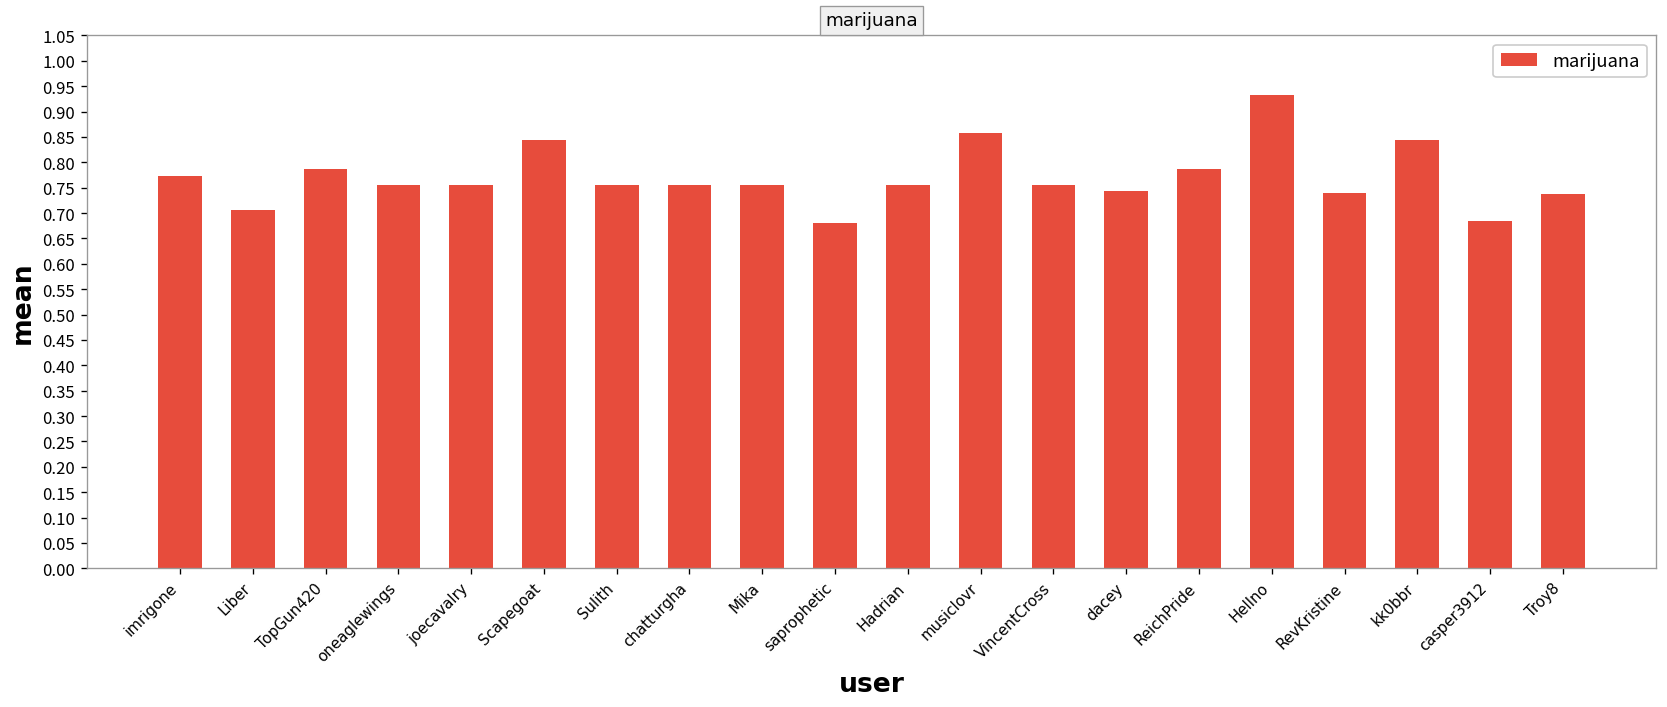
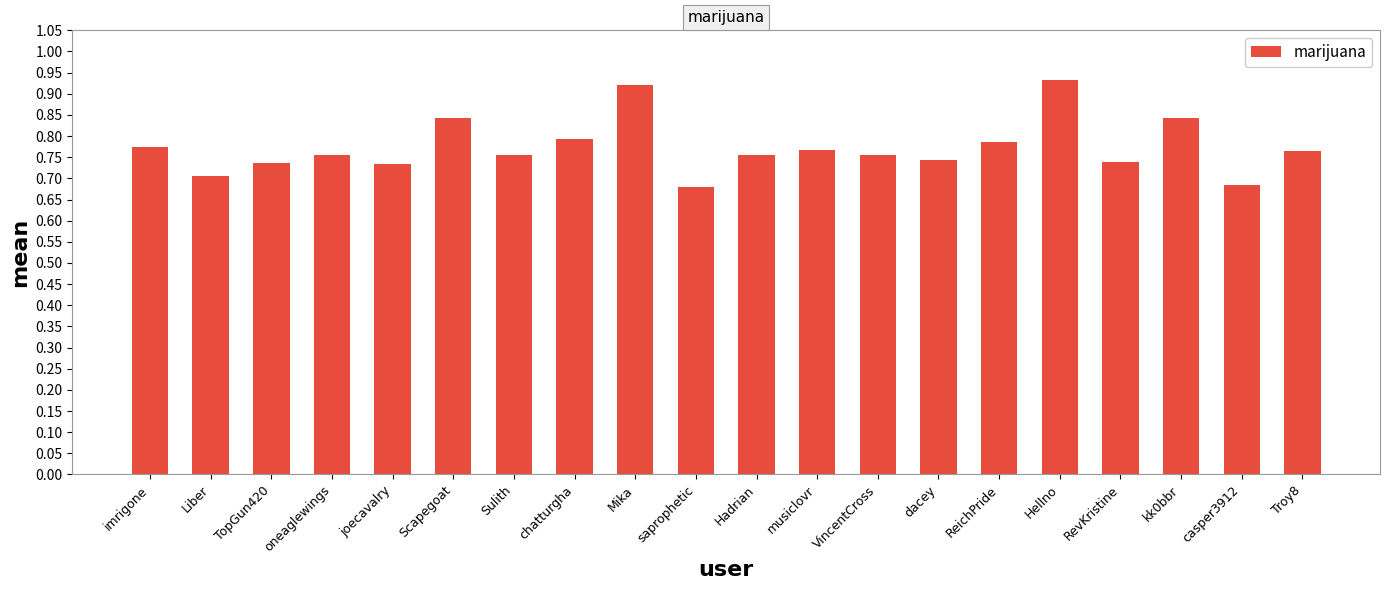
  {
    "imrigone": 0.77,
    "Liber": 0.71,
-   "TopGun420": 0.79,
+   "TopGun420": 0.74,
    "oneaglewings": 0.76,
-   "joecavalry": 0.76,
+   "joecavalry": 0.73,
    "Scapegoat": 0.84,
    "Sulith": 0.76,
-   "chatturgha": 0.76,
-   "Mika": 0.76,
+   "chatturgha": 0.79,
+   "Mika": 0.92,
    "saprophetic": 0.68,
    "Hadrian": 0.76,
-   "musiclovr": 0.86,
+   "musiclovr": 0.77,
    "VincentCross": 0.76,
    "dacey": 0.74,
    "ReichPride": 0.79,
    "Hellno": 0.93,
    "RevKristine": 0.74,
    "kk0bbr": 0.84,
    "casper3912": 0.68,
-   "Troy8": 0.74
+   "Troy8": 0.76
  }
